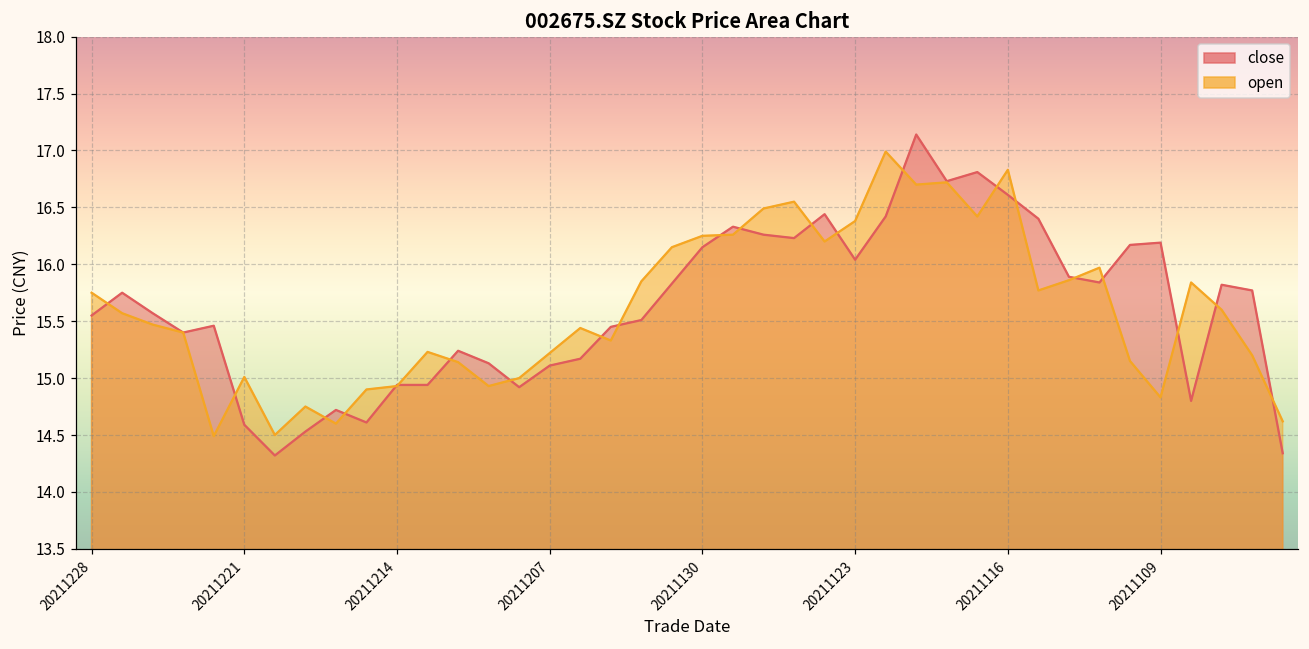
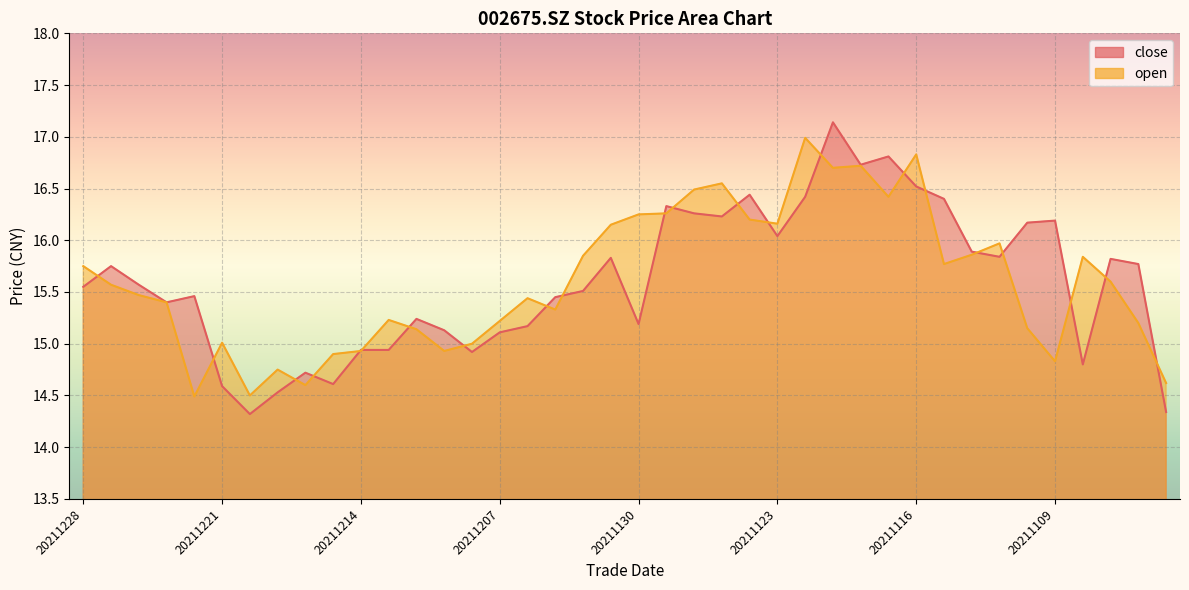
  {
    "close": {
      "20211228": 15.55,
      "20211221": 14.59,
      "20211207": 15.11,
-     "20211130": 16.15,
+     "20211130": 15.19,
      "20211123": 16.04,
-     "20211116": 16.61,
+     "20211116": 16.52,
      "20211109": 16.19
    },
    "open": {
      "20211228": 15.75,
      "20211221": 15.01,
      "20211207": 15.22,
      "20211130": 16.25,
-     "20211123": 16.38,
+     "20211123": 16.16,
      "20211116": 16.83,
      "20211109": 14.83
    }
  }
